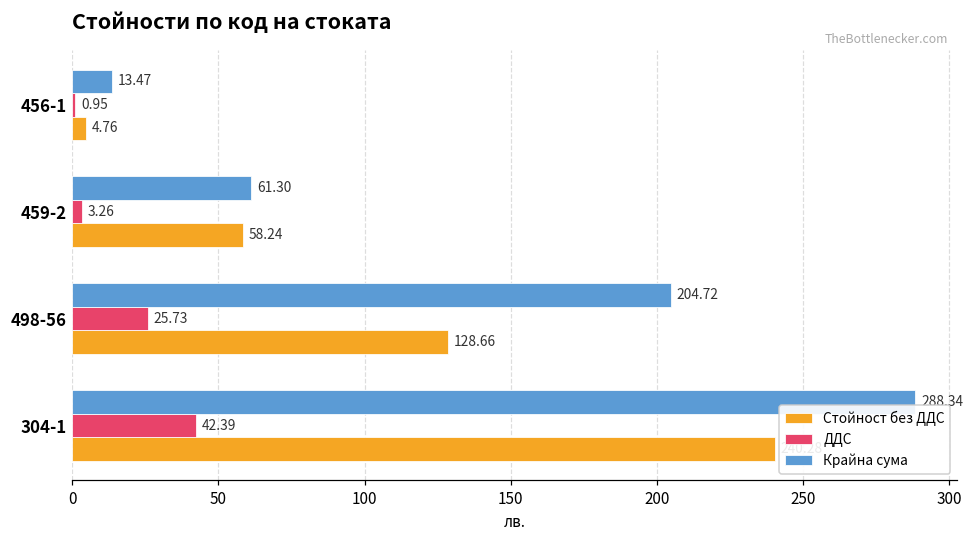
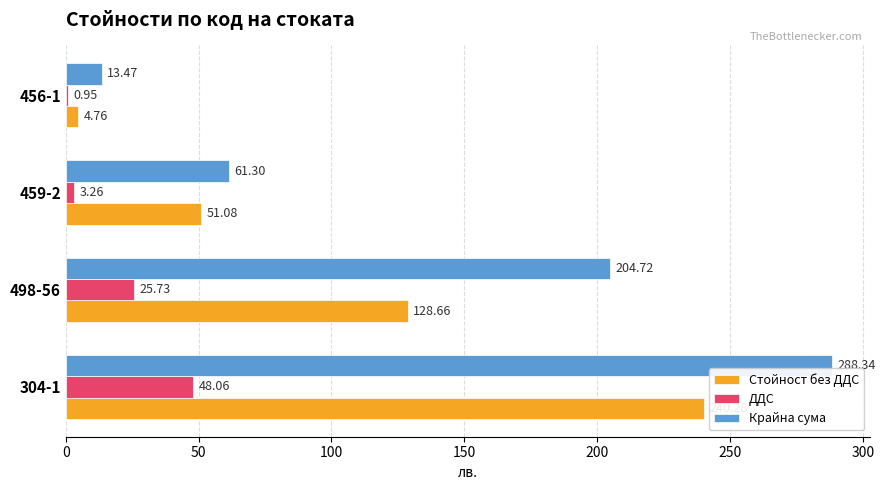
  {
    "Стойност без ДДС": {
      "456-1": 4.76,
-     "459-2": 58.24,
+     "459-2": 51.08,
      "498-56": 128.66
    },
    "ДДС": {
      "456-1": 0.95,
      "459-2": 3.26,
      "498-56": 25.73,
-     "304-1": 42.39
+     "304-1": 48.06
    },
    "Крайна сума": {
      "456-1": 13.47,
      "459-2": 61.30,
      "498-56": 204.72
    }
  }
